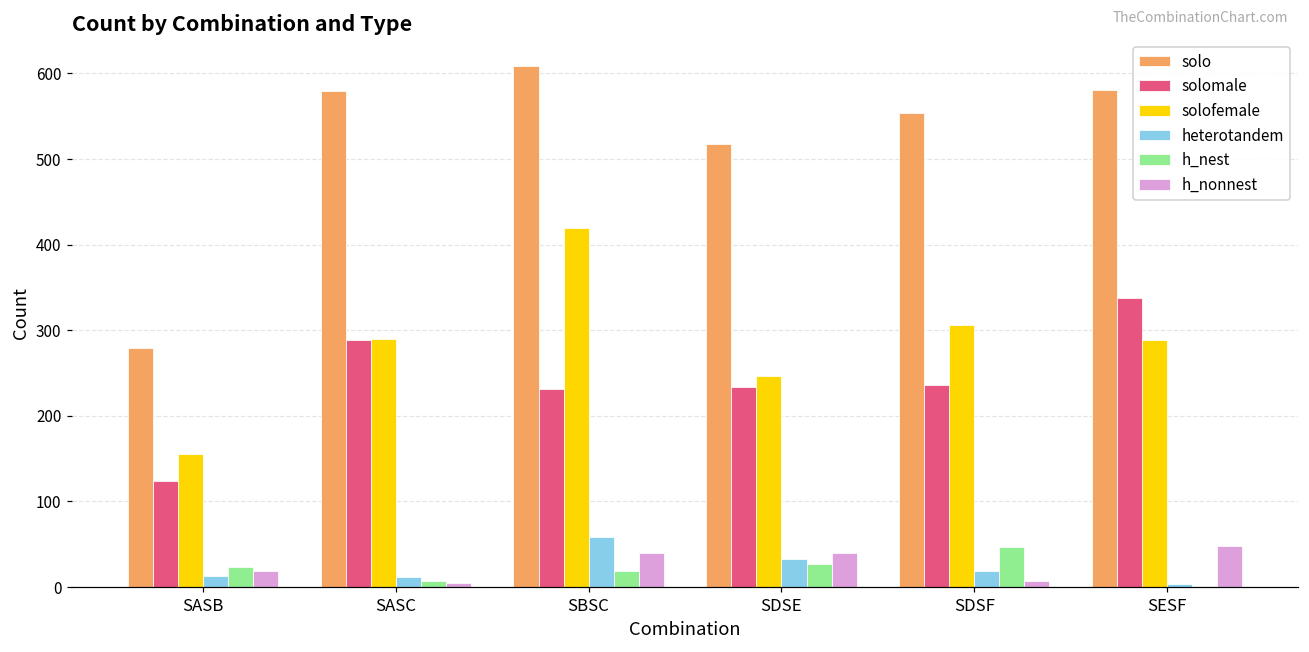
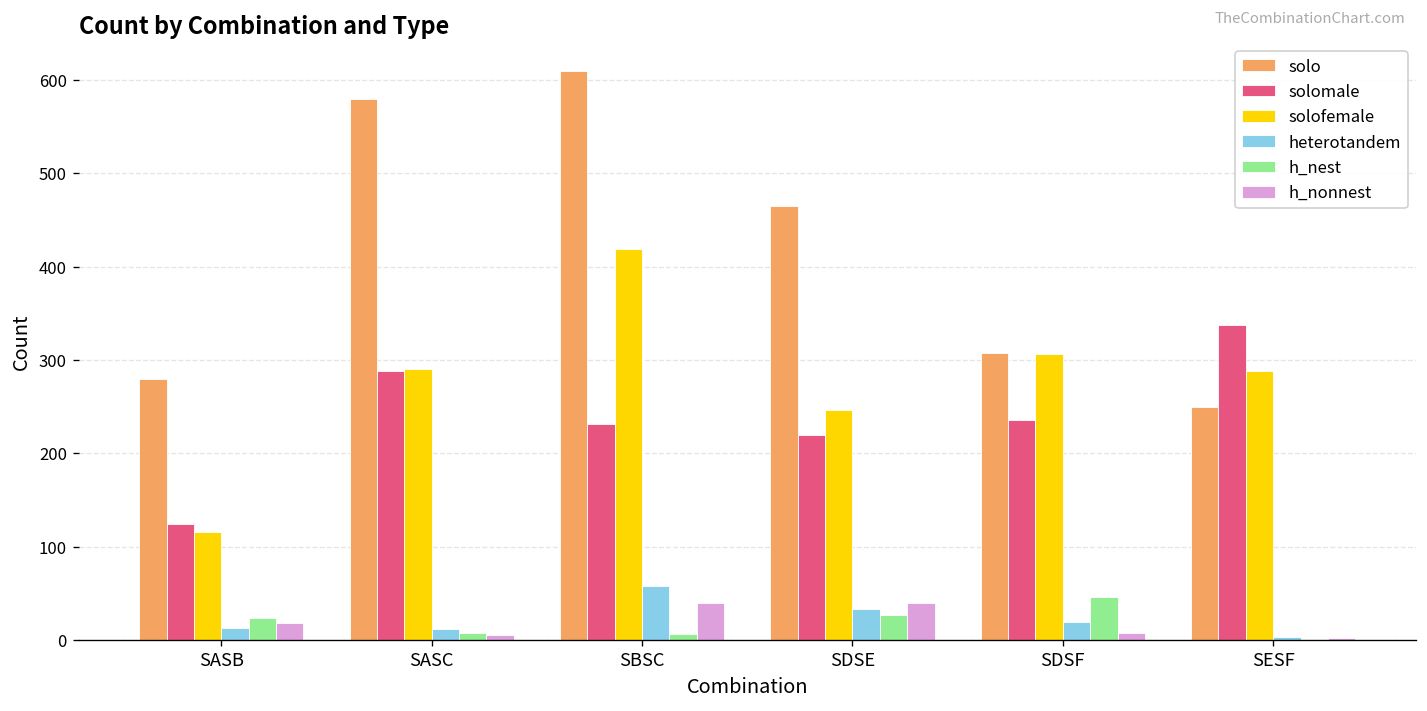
  {
    "solo": {
      "SASB": 280,
      "SASC": 580,
      "SBSC": 610,
-     "SDSE": 520,
-     "SDSF": 550,
-     "SESF": 580
+     "SDSE": 470,
+     "SDSF": 310,
+     "SESF": 250
    },
    "solomale": {
      "SASB": 120,
      "SASC": 290,
      "SBSC": 230,
-     "SDSE": 230,
+     "SDSE": 220,
      "SDSF": 240,
      "SESF": 340
    },
    "solofemale": {
-     "SASB": 160,
+     "SASB": 120,
      "SASC": 290,
      "SBSC": 420,
      "SDSE": 250,
      "SDSF": 310,
      "SESF": 290
    },
    "heterotandem": {
      "SASB": 10,
      "SASC": 10,
      "SBSC": 60,
      "SDSE": 30,
      "SDSF": 20
    },
    "h_nest": {
      "SASB": 20,
      "SASC": 10,
-     "SBSC": 20,
+     "SBSC": 10,
      "SDSE": 30,
      "SDSF": 50
    },
    "h_nonnest": {
      "SASB": 20,
      "SASC": 10,
      "SBSC": 40,
      "SDSE": 40,
      "SDSF": 10,
-     "SESF": 50
+     "SESF": 0
    }
  }
